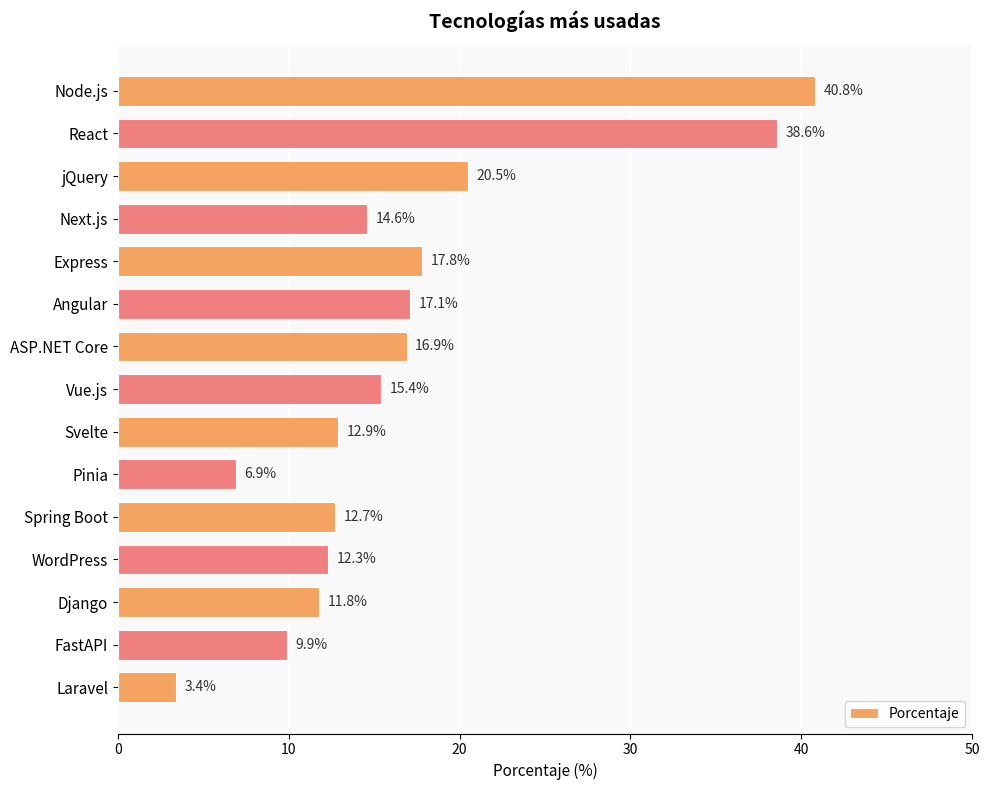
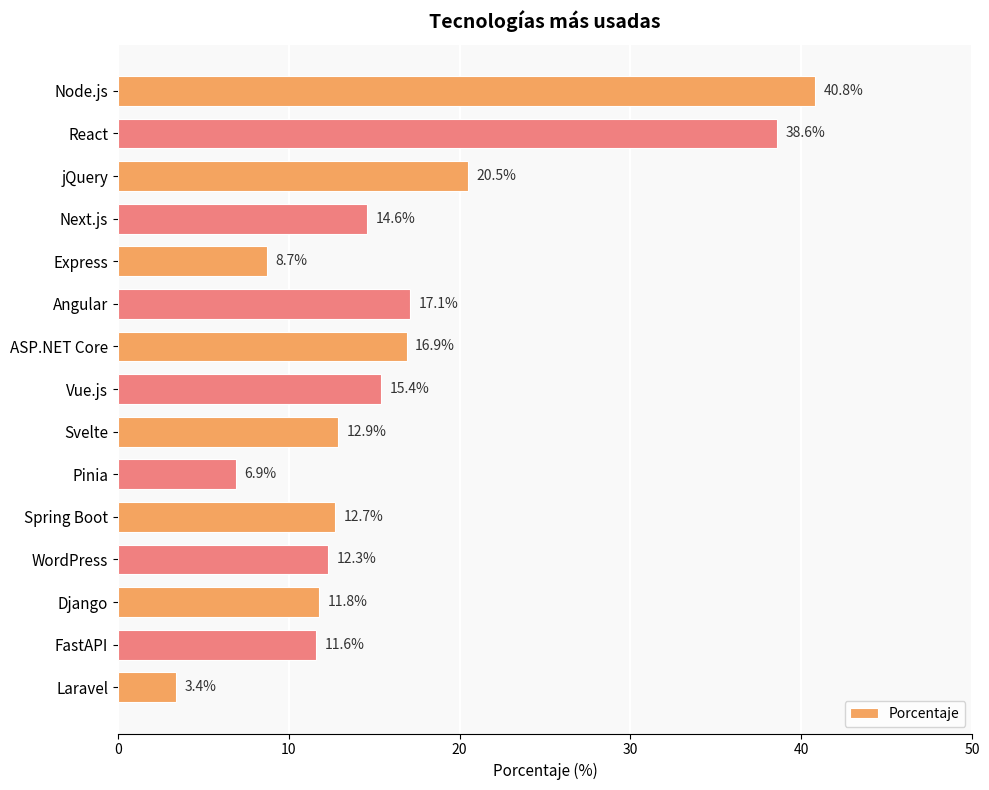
  {
    "Node.js": "40.8%",
    "React": "38.6%",
    "jQuery": "20.5%",
    "Next.js": "14.6%",
-   "Express": "17.8%",
+   "Express": "8.7%",
    "Angular": "17.1%",
    "ASP.NET Core": "16.9%",
    "Vue.js": "15.4%",
    "Svelte": "12.9%",
    "Pinia": "6.9%",
    "Spring Boot": "12.7%",
    "WordPress": "12.3%",
    "Django": "11.8%",
-   "FastAPI": "9.9%",
+   "FastAPI": "11.6%",
    "Laravel": "3.4%"
  }
